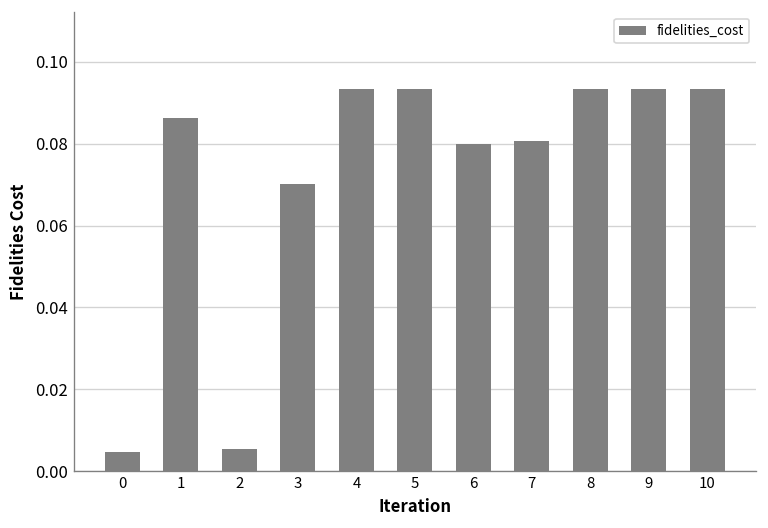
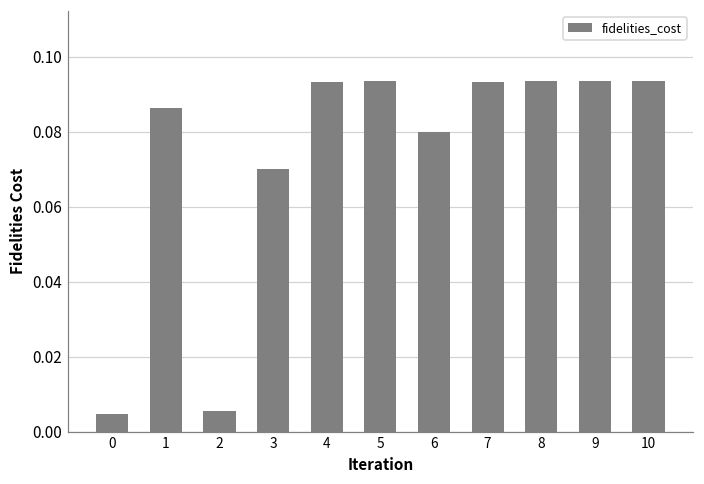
  {
    "0": 0.005,
    "1": 0.086,
    "2": 0.005,
    "3": 0.070,
    "4": 0.093,
    "5": 0.093,
    "6": 0.080,
-   "7": 0.081,
+   "7": 0.093,
    "8": 0.093,
    "9": 0.093,
    "10": 0.093
  }
